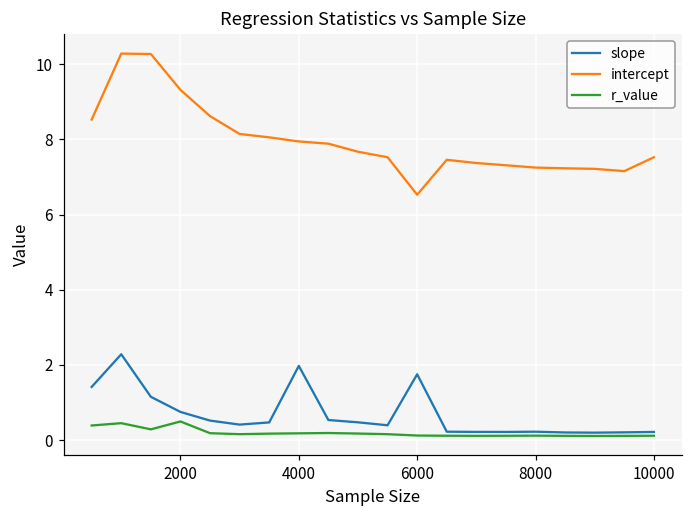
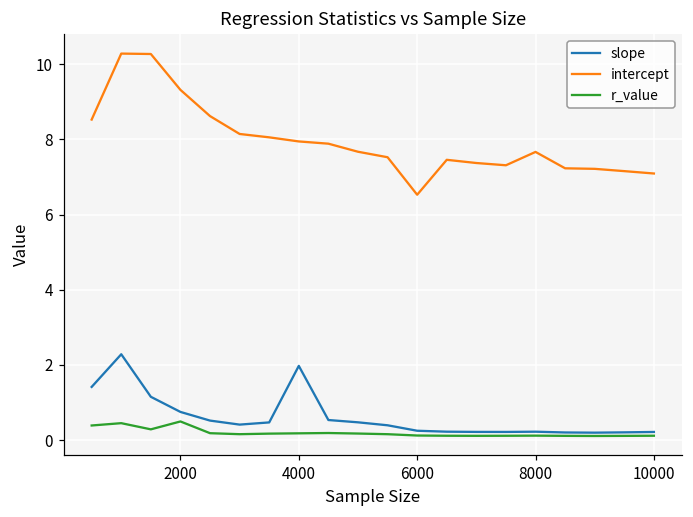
  {
    "slope": {
      "2000": 0.8,
      "4000": 2.0,
-     "6000": 1.8,
+     "6000": 0.3,
      "8000": 0.2,
      "10000": 0.2
    },
    "intercept": {
      "2000": 9.3,
      "4000": 7.9,
      "6000": 6.5,
-     "8000": 7.2,
-     "10000": 7.5
+     "8000": 7.7,
+     "10000": 7.1
    },
    "r_value": {
      "2000": 0.5,
      "4000": 0.2,
      "6000": 0.1,
      "8000": 0.1,
      "10000": 0.1
    }
  }
